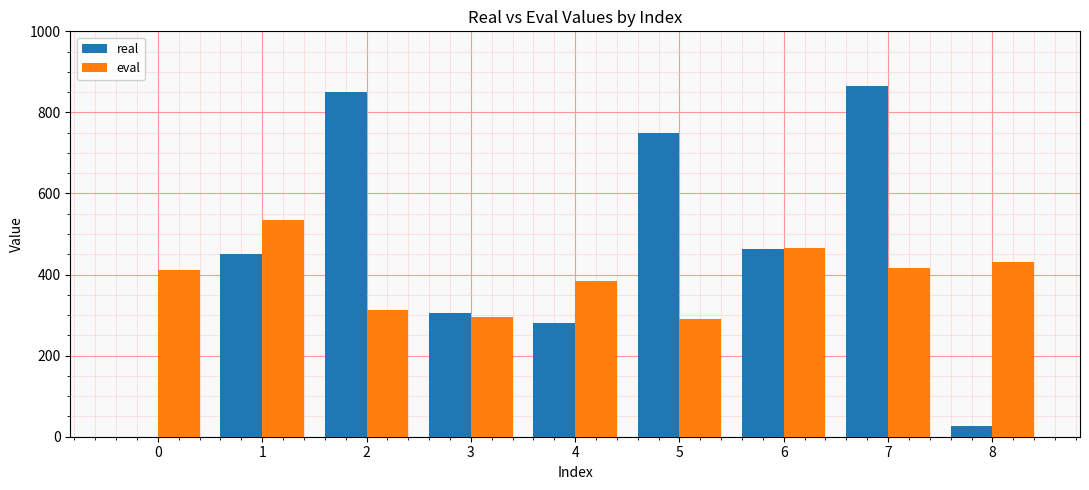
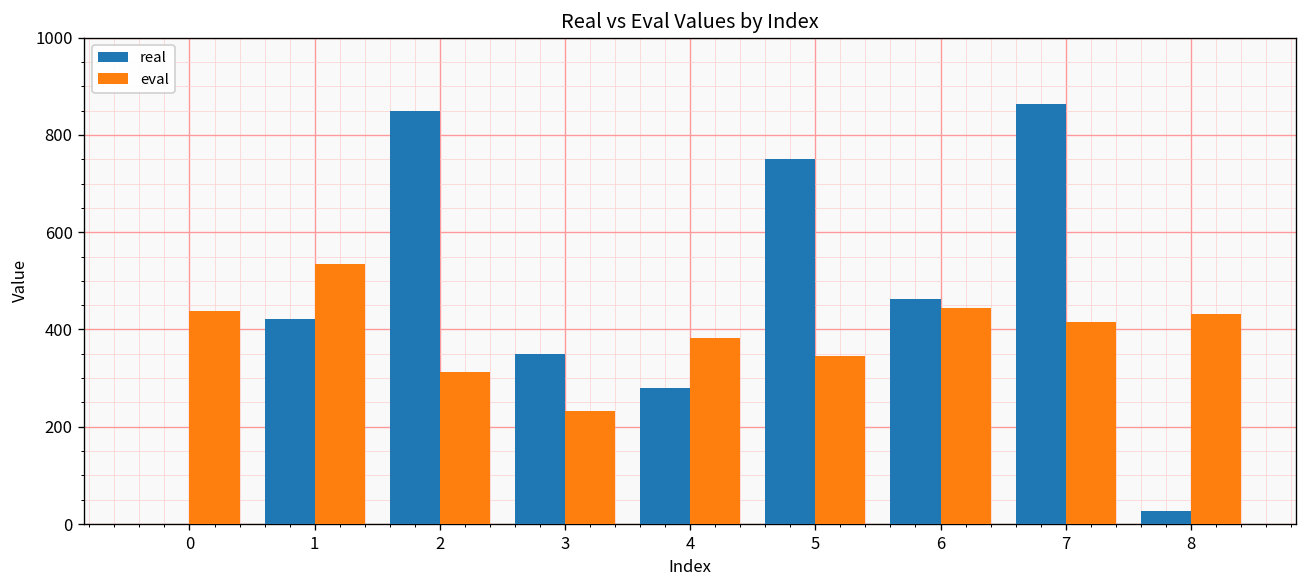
  {
    "real": {
      "0": 0,
-     "1": 450,
+     "1": 420,
      "2": 850,
-     "3": 310,
+     "3": 350,
      "4": 280,
      "5": 750,
      "6": 460,
      "7": 860,
      "8": 30
    },
    "eval": {
-     "0": 410,
+     "0": 440,
      "1": 530,
      "2": 310,
-     "3": 290,
+     "3": 230,
      "4": 380,
-     "5": 290,
-     "6": 470,
+     "5": 350,
+     "6": 440,
      "7": 420,
      "8": 430
    }
  }
